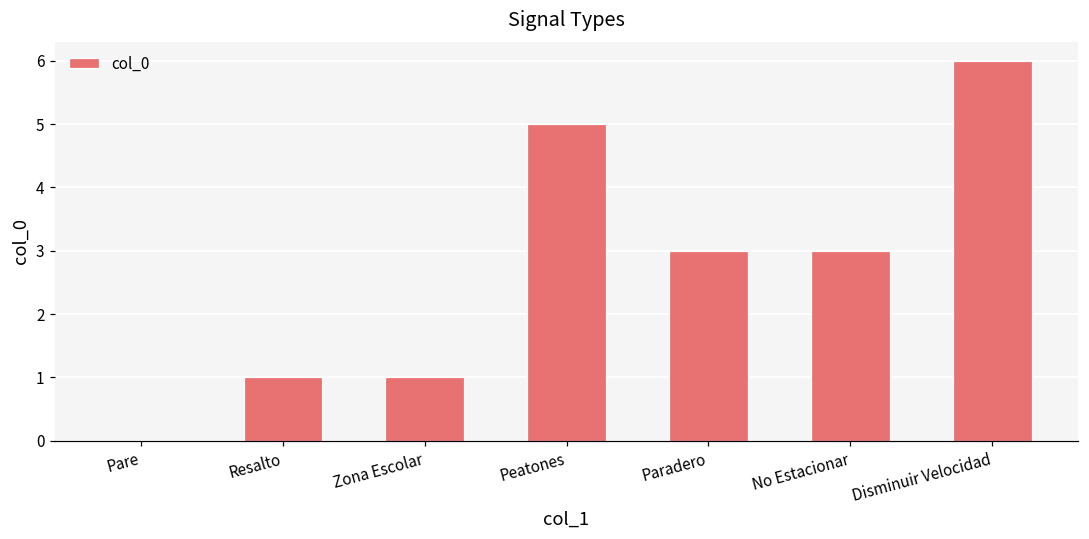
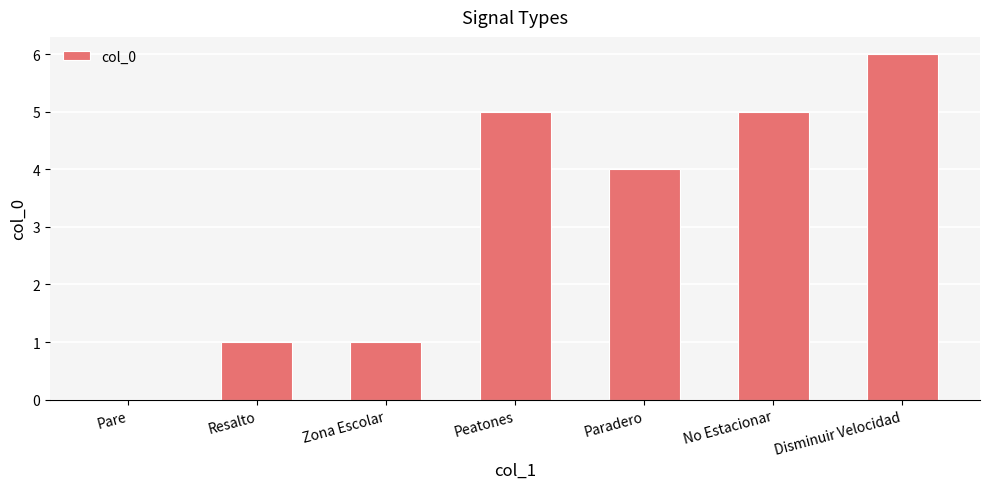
  {
    "Pare": 0,
    "Resalto": 1,
    "Zona Escolar": 1,
    "Peatones": 5,
-   "Paradero": 3,
-   "No Estacionar": 3,
+   "Paradero": 4,
+   "No Estacionar": 5,
    "Disminuir Velocidad": 6
  }
